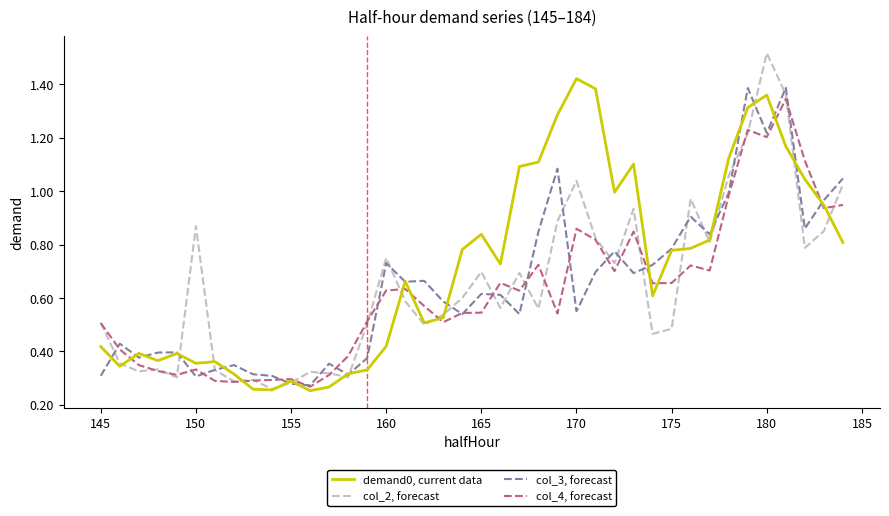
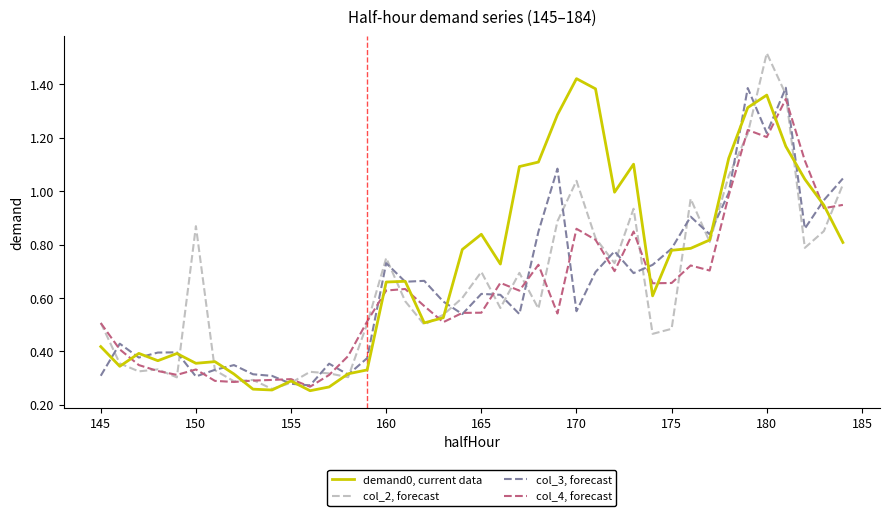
  {
    "demand0, current data": {
      "145": 0.42,
      "150": 0.36,
-     "160": 0.42,
+     "160": 0.66,
      "165": 0.84,
      "170": 1.42,
      "180": 1.36
    },
    "col_2, forecast": {
      "150": 0.87,
      "160": 0.75,
      "165": 0.70,
      "170": 1.04,
      "175": 0.48,
      "180": 1.52
    },
    "col_3, forecast": {
      "145": 0.31,
      "150": 0.31,
      "160": 0.73,
      "165": 0.62,
      "170": 0.55,
      "180": 1.22
    },
    "col_4, forecast": {
      "150": 0.33,
      "160": 0.63,
      "165": 0.54,
      "170": 0.86,
      "175": 0.66,
      "180": 1.20
    }
  }
